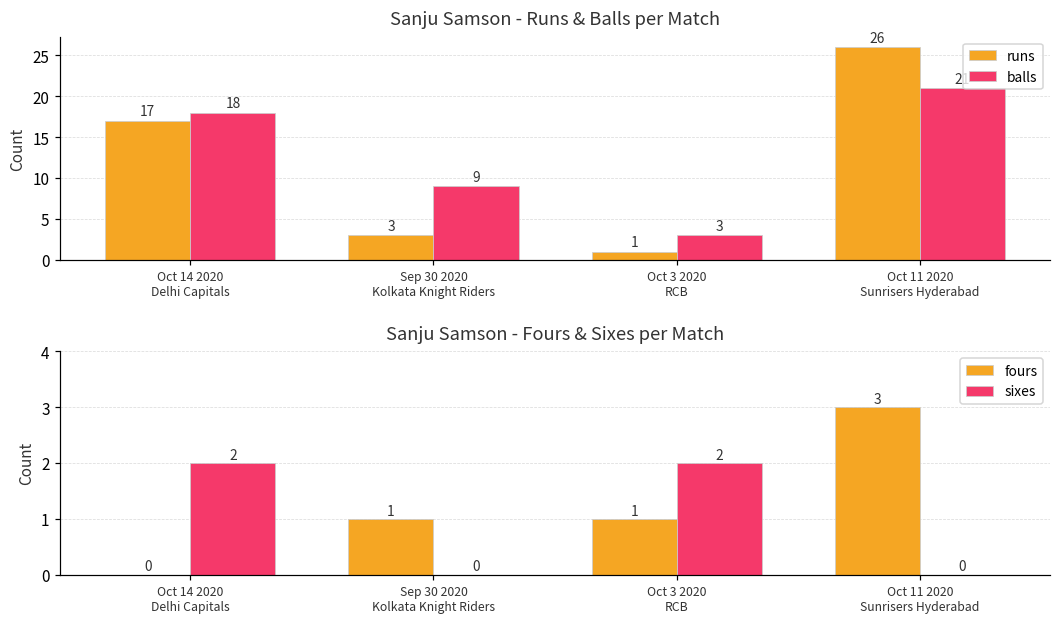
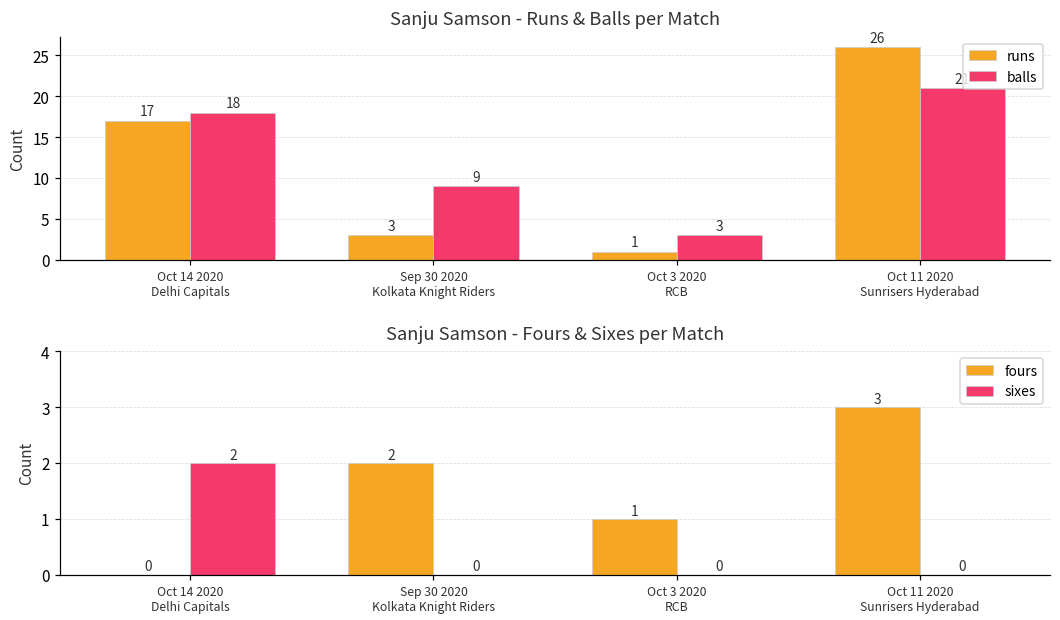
  {
    "Sanju Samson - Runs & Balls per Match": {
      "runs": {
        "Oct 14 2020 Delhi Capitals": 17,
        "Sep 30 2020 Kolkata Knight Riders": 3,
        "Oct 3 2020 RCB": 1,
        "Oct 11 2020 Sunrisers Hyderabad": 26
      },
      "balls": {
        "Oct 14 2020 Delhi Capitals": 18,
        "Sep 30 2020 Kolkata Knight Riders": 9,
        "Oct 3 2020 RCB": 3
      }
    },
    "Sanju Samson - Fours & Sixes per Match": {
      "fours": {
        "Oct 14 2020 Delhi Capitals": 0,
-       "Sep 30 2020 Kolkata Knight Riders": 1,
+       "Sep 30 2020 Kolkata Knight Riders": 2,
        "Oct 3 2020 RCB": 1,
        "Oct 11 2020 Sunrisers Hyderabad": 3
      },
      "sixes": {
        "Oct 14 2020 Delhi Capitals": 2,
        "Sep 30 2020 Kolkata Knight Riders": 0,
-       "Oct 3 2020 RCB": 2,
+       "Oct 3 2020 RCB": 0,
        "Oct 11 2020 Sunrisers Hyderabad": 0
      }
    }
  }
